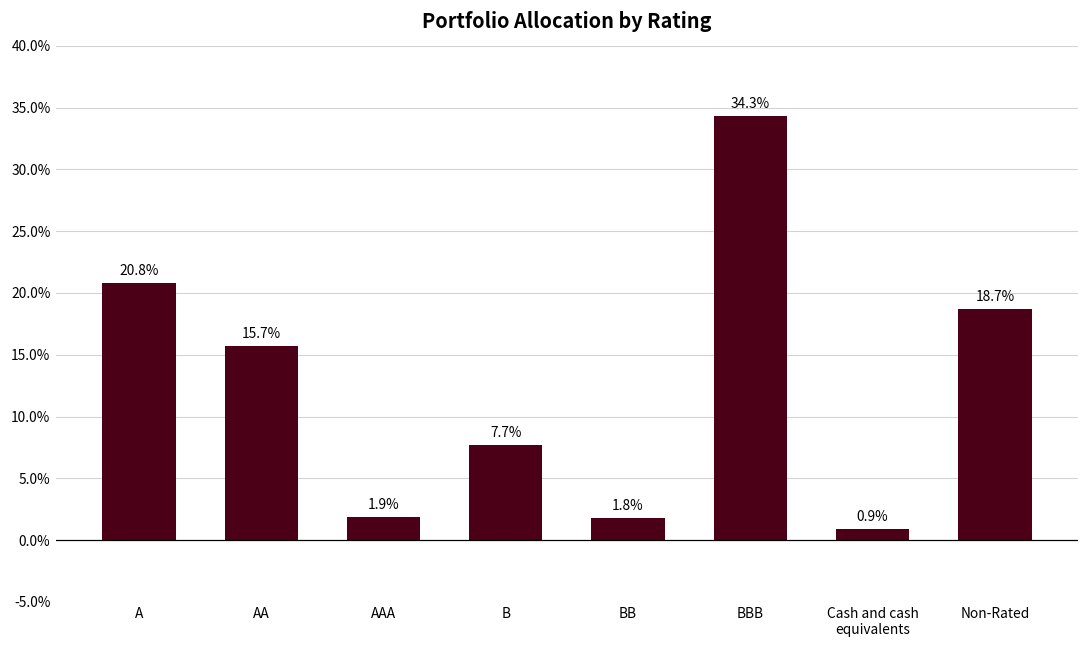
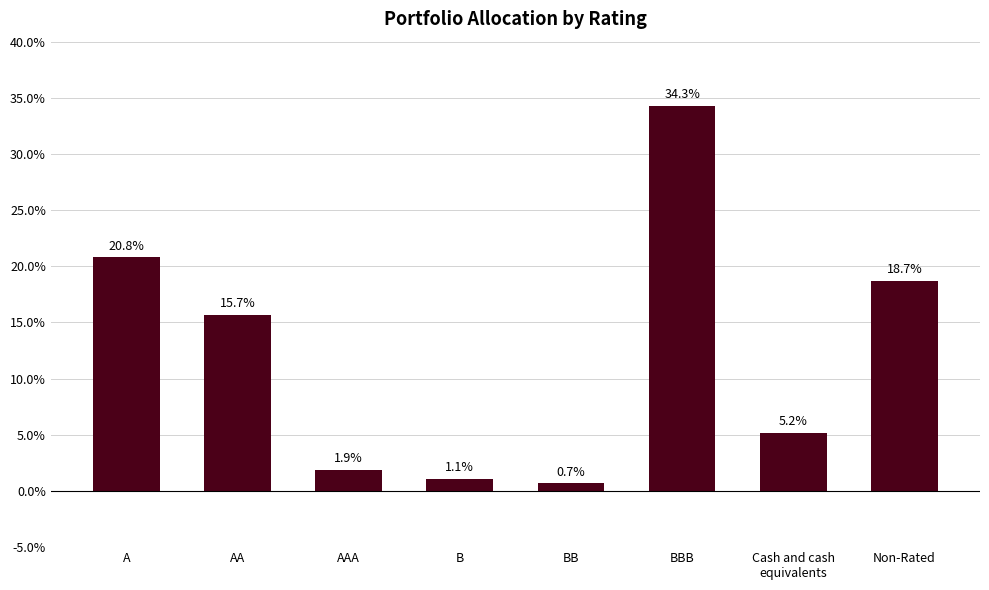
  {
    "A": "20.8%",
    "AA": "15.7%",
    "AAA": "1.9%",
-   "B": "7.7%",
-   "BB": "1.8%",
+   "B": "1.1%",
+   "BB": "0.7%",
    "BBB": "34.3%",
-   "Cash and cash equivalents": "0.9%",
+   "Cash and cash equivalents": "5.2%",
    "Non-Rated": "18.7%"
  }
